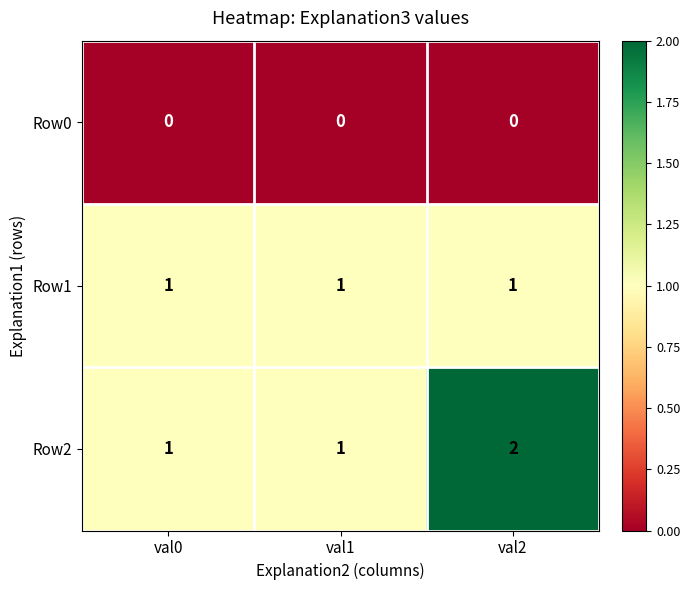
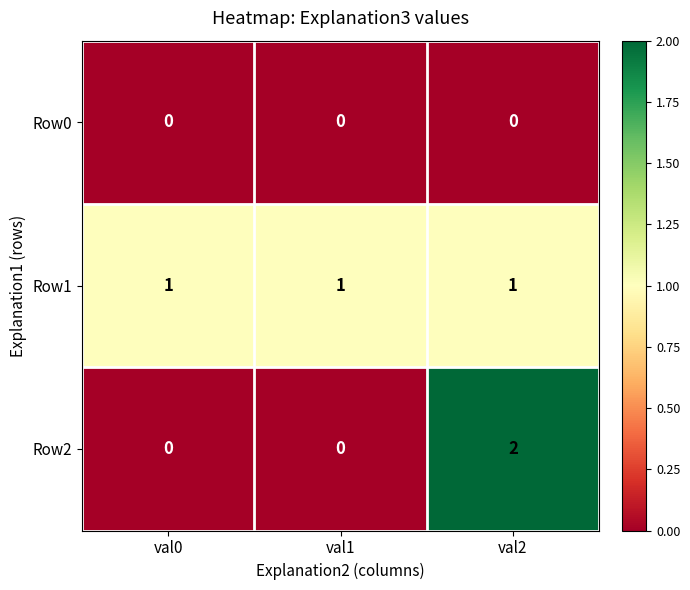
  {
    "Row0": {
      "val0": 0,
      "val1": 0,
      "val2": 0
    },
    "Row1": {
      "val0": 1,
      "val1": 1,
      "val2": 1
    },
    "Row2": {
-     "val0": 1,
-     "val1": 1,
+     "val0": 0,
+     "val1": 0,
      "val2": 2
    }
  }
